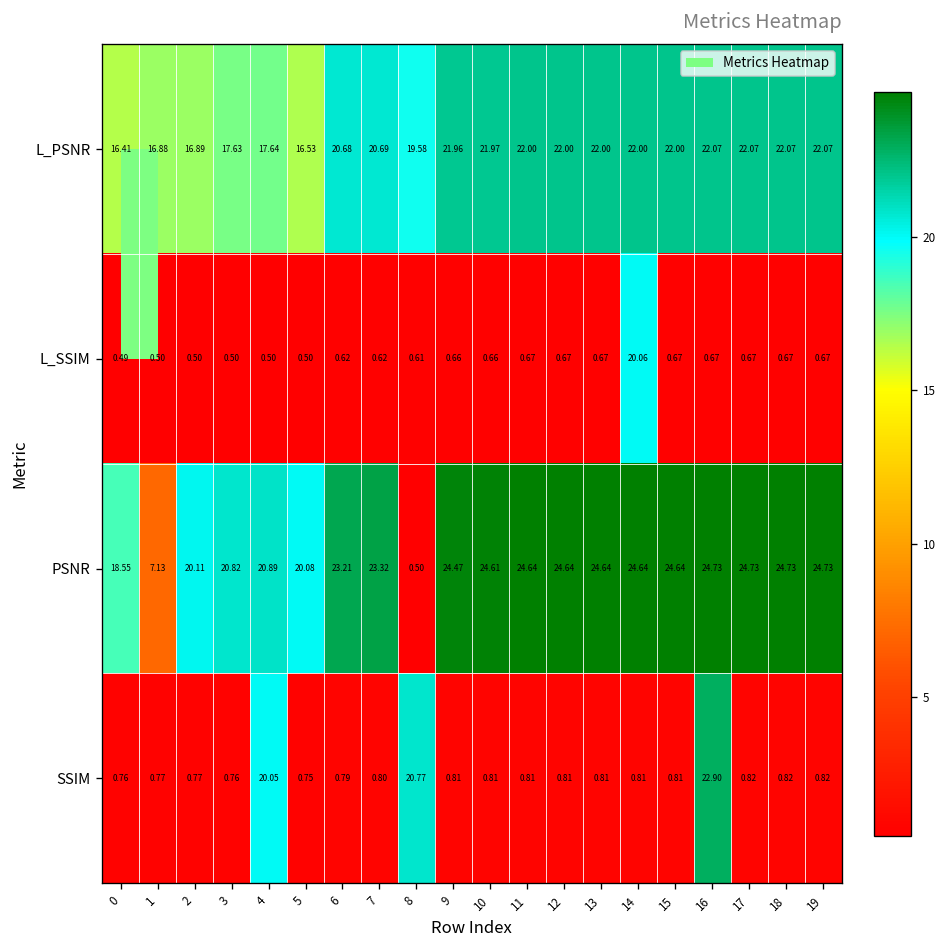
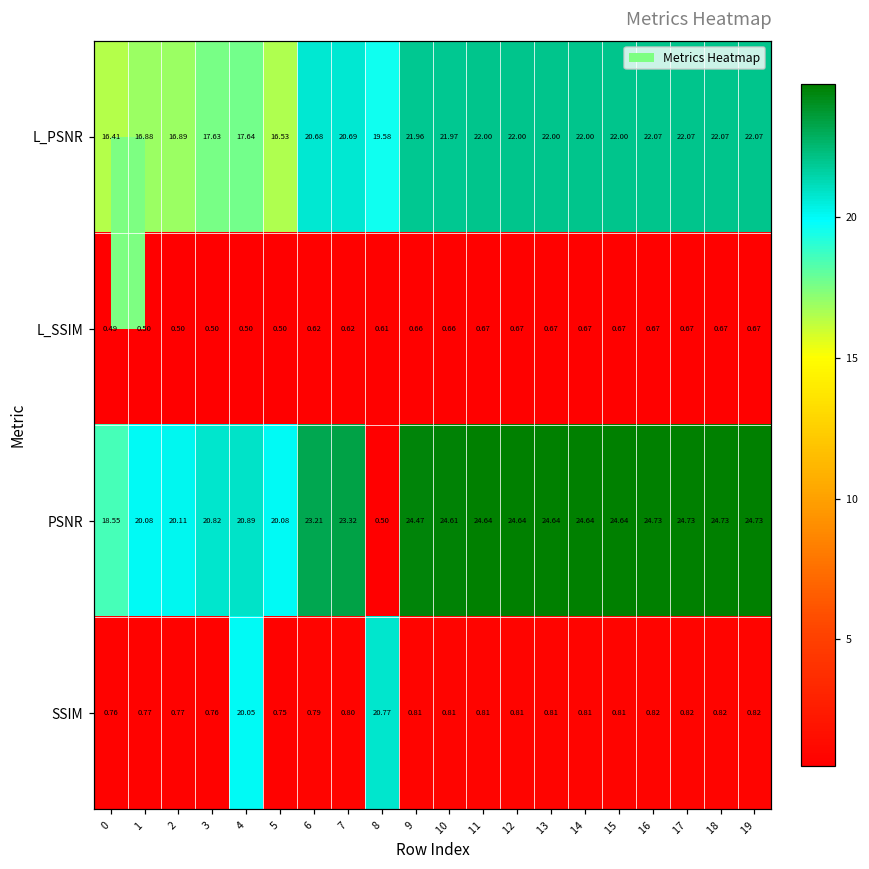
  {
    "L_PSNR": {
      "2": 16.89,
      "3": 17.63,
      "4": 17.64,
      "5": 16.53,
      "6": 20.68,
      "7": 20.69,
      "8": 19.58,
      "9": 21.96,
      "10": 21.97,
      "11": 22.00,
      "12": 22.00,
      "13": 22.00,
      "14": 22.00,
      "15": 22.00,
      "16": 22.07,
      "17": 22.07,
      "18": 22.07,
      "19": 22.07
    },
    "L_SSIM": {
      "2": 0.50,
      "3": 0.50,
      "4": 0.50,
      "5": 0.50,
      "6": 0.62,
      "7": 0.62,
      "8": 0.61,
      "9": 0.66,
      "10": 0.66,
      "11": 0.67,
      "12": 0.67,
      "13": 0.67,
-     "14": 20.06,
+     "14": 0.67,
      "15": 0.67,
      "16": 0.67,
      "17": 0.67,
      "18": 0.67,
      "19": 0.67
    },
    "PSNR": {
      "0": 18.55,
-     "1": 7.13,
+     "1": 20.08,
      "2": 20.11,
      "3": 20.82,
      "4": 20.89,
      "5": 20.08,
      "6": 23.21,
      "7": 23.32,
      "8": 0.50,
      "9": 24.47,
      "10": 24.61,
      "11": 24.64,
      "12": 24.64,
      "13": 24.64,
      "14": 24.64,
      "15": 24.64,
      "16": 24.73,
      "17": 24.73,
      "18": 24.73,
      "19": 24.73
    },
    "SSIM": {
      "0": 0.76,
      "1": 0.77,
      "2": 0.77,
      "3": 0.76,
      "4": 20.05,
      "5": 0.75,
      "6": 0.79,
      "7": 0.80,
      "8": 20.77,
      "9": 0.81,
      "10": 0.81,
      "11": 0.81,
      "12": 0.81,
      "13": 0.81,
      "14": 0.81,
      "15": 0.81,
-     "16": 22.90,
+     "16": 0.82,
      "17": 0.82,
      "18": 0.82,
      "19": 0.82
    }
  }
